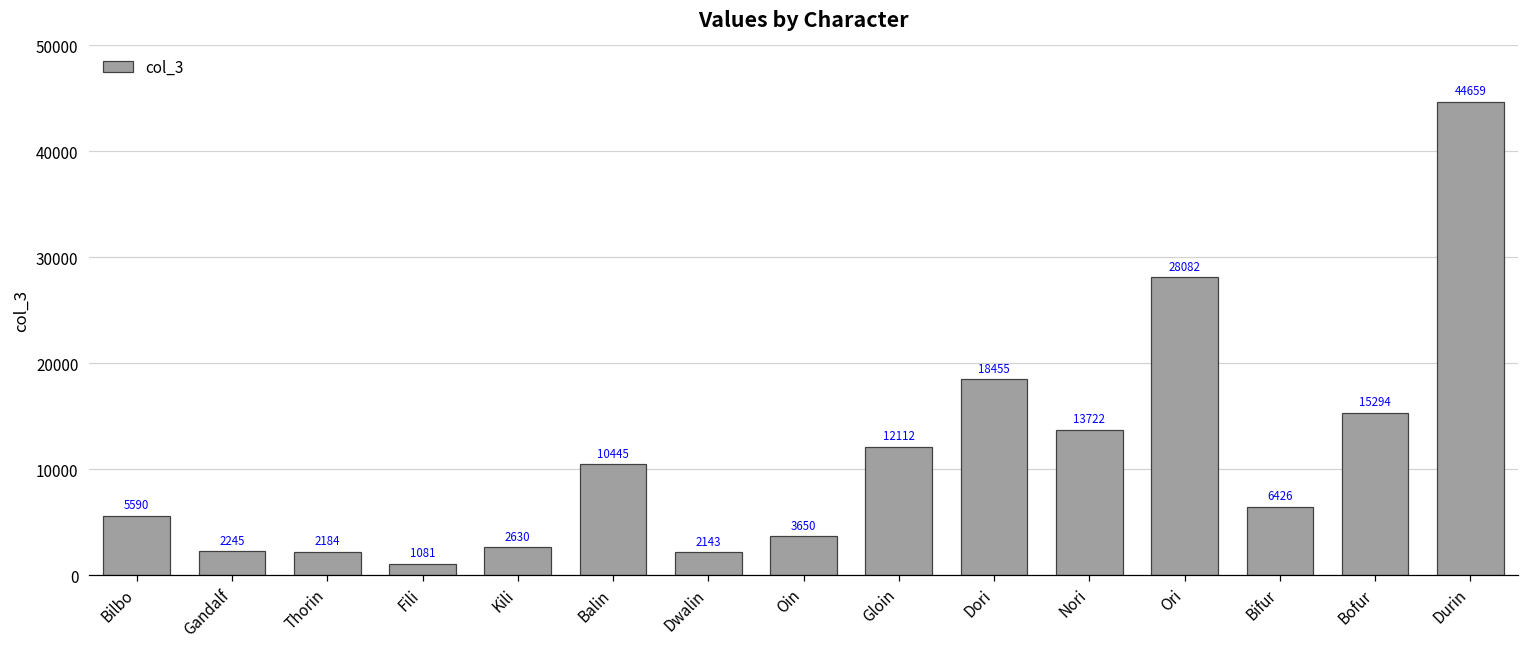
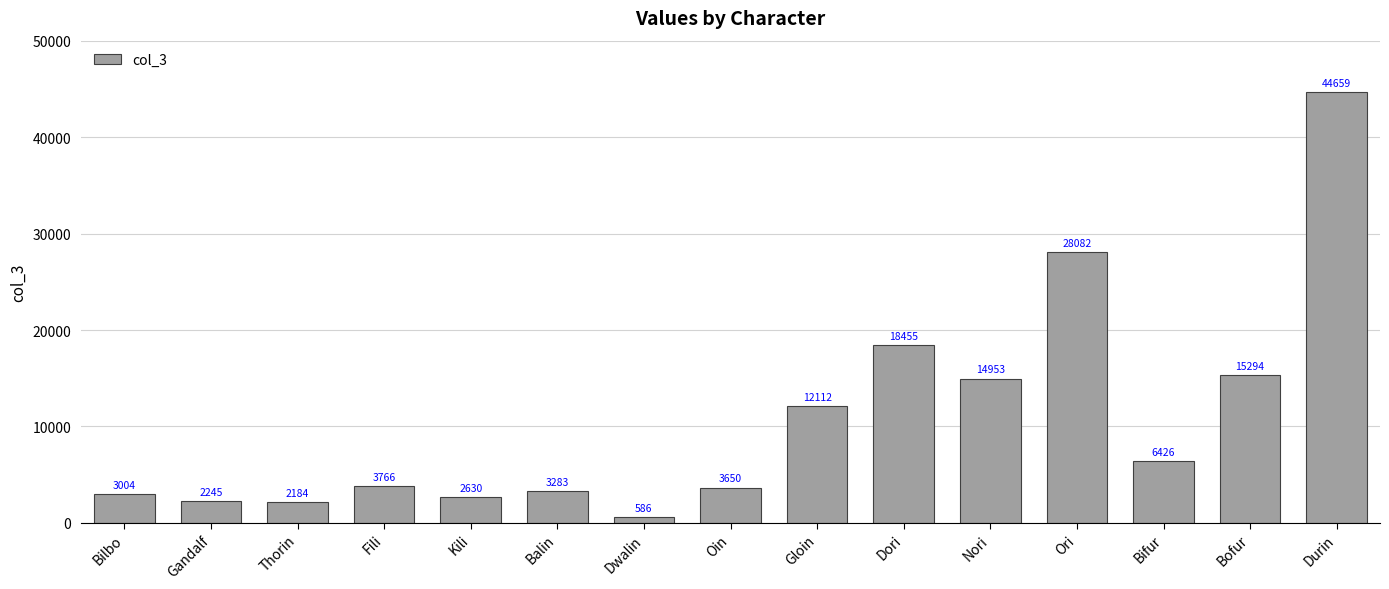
  {
-   "Bilbo": 5590,
+   "Bilbo": 3004,
    "Gandalf": 2245,
    "Thorin": 2184,
-   "Fili": 1081,
+   "Fili": 3766,
    "Kili": 2630,
-   "Balin": 10445,
-   "Dwalin": 2143,
+   "Balin": 3283,
+   "Dwalin": 586,
    "Oin": 3650,
    "Gloin": 12112,
    "Dori": 18455,
-   "Nori": 13722,
+   "Nori": 14953,
    "Ori": 28082,
    "Bifur": 6426,
    "Bofur": 15294,
    "Durin": 44659
  }
